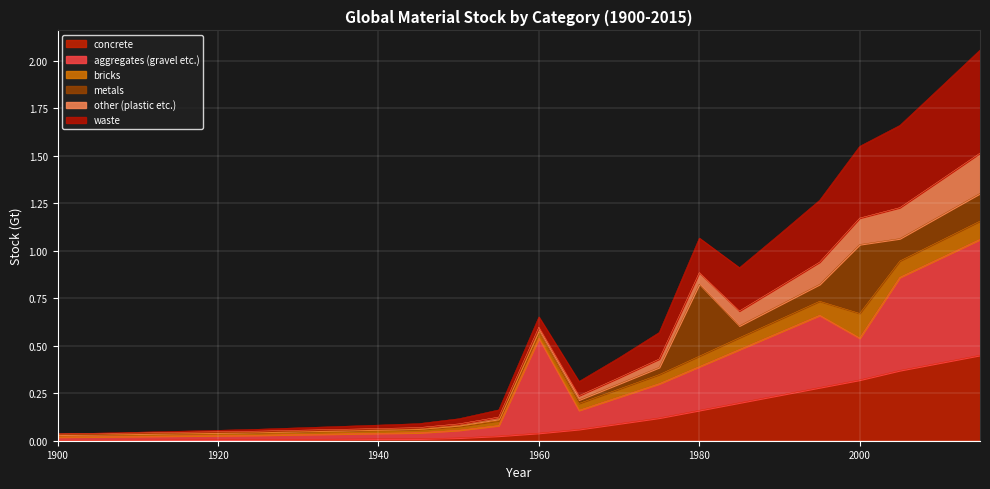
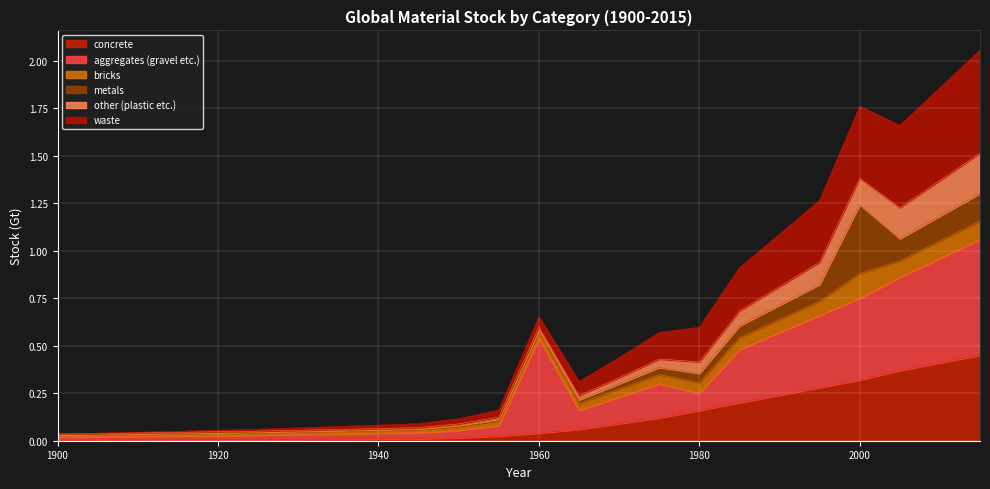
  {
    "aggregates (gravel etc.)": {
      "1940": 0.03,
      "1960": 0.50,
-     "1980": 0.23,
-     "2000": 0.22
+     "1980": 0.09,
+     "2000": 0.43
    },
    "bricks": {
      "1980": 0.05,
      "2000": 0.13
    },
    "metals": {
-     "1980": 0.38,
+     "1980": 0.05,
      "2000": 0.36
    },
    "other (plastic etc.)": {
      "1960": 0.02,
      "1980": 0.06,
      "2000": 0.14
    }
  }
